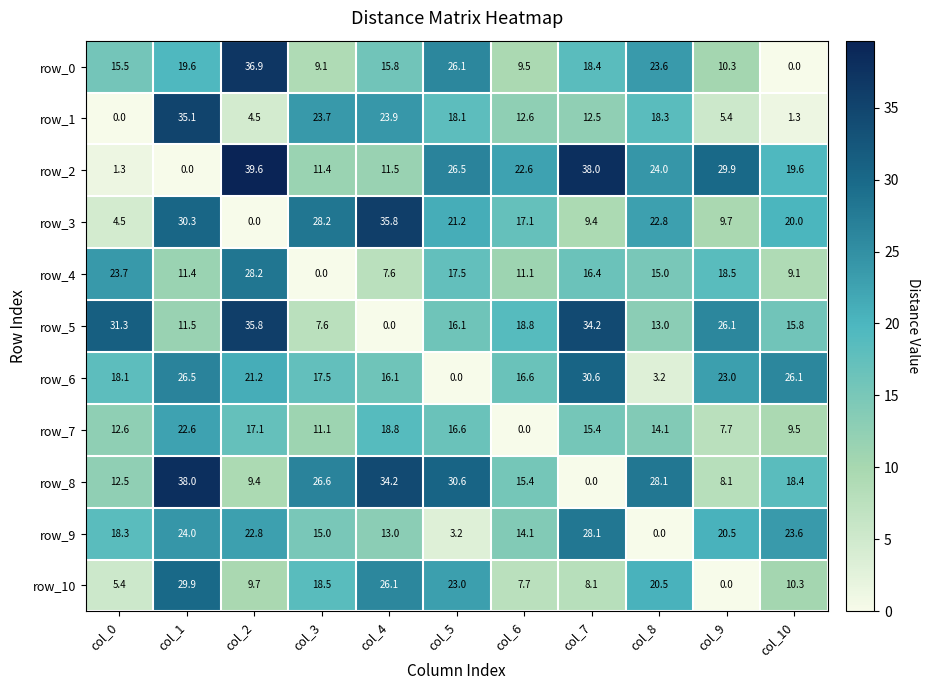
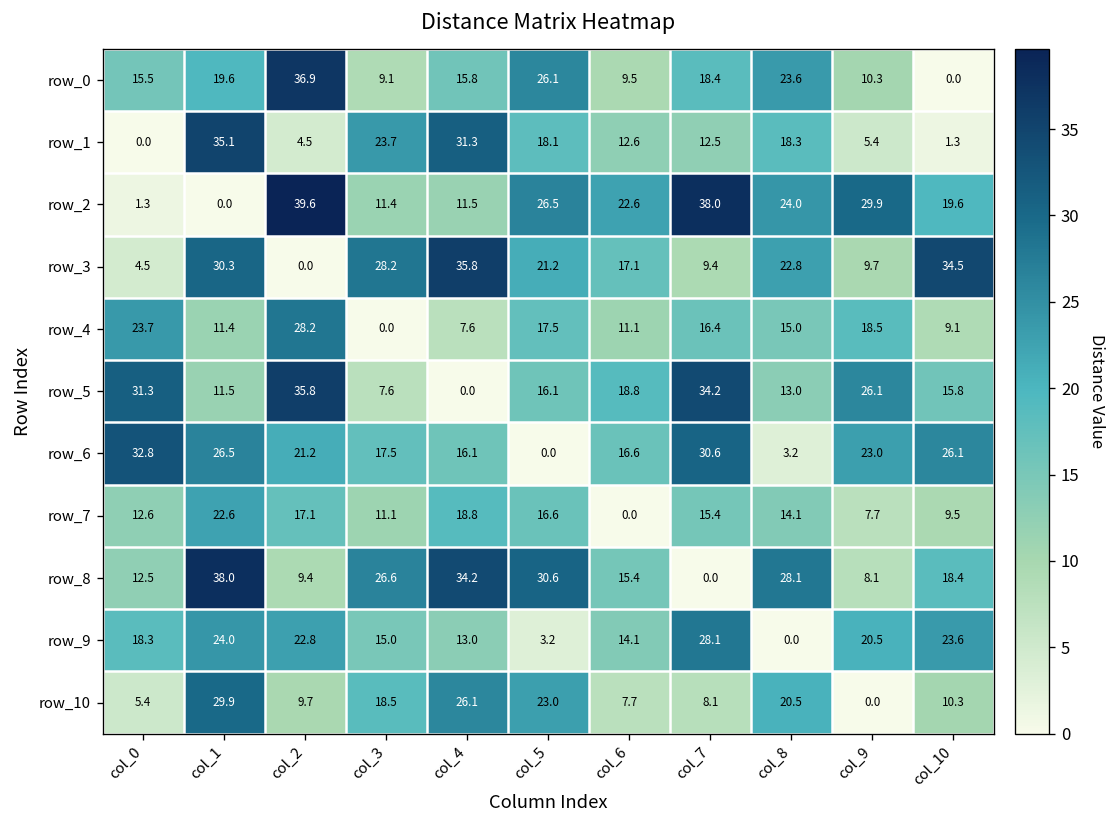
  {
    "row_0": {
      "col_0": 15.5,
      "col_1": 19.6,
      "col_2": 36.9,
      "col_3": 9.1,
      "col_4": 15.8,
      "col_5": 26.1,
      "col_6": 9.5,
      "col_7": 18.4,
      "col_8": 23.6,
      "col_9": 10.3,
      "col_10": 0.0
    },
    "row_1": {
      "col_0": 0.0,
      "col_1": 35.1,
      "col_2": 4.5,
      "col_3": 23.7,
-     "col_4": 23.9,
+     "col_4": 31.3,
      "col_5": 18.1,
      "col_6": 12.6,
      "col_7": 12.5,
      "col_8": 18.3,
      "col_9": 5.4,
      "col_10": 1.3
    },
    "row_2": {
      "col_0": 1.3,
      "col_1": 0.0,
      "col_2": 39.6,
      "col_3": 11.4,
      "col_4": 11.5,
      "col_5": 26.5,
      "col_6": 22.6,
      "col_7": 38.0,
      "col_8": 24.0,
      "col_9": 29.9,
      "col_10": 19.6
    },
    "row_3": {
      "col_0": 4.5,
      "col_1": 30.3,
      "col_2": 0.0,
      "col_3": 28.2,
      "col_4": 35.8,
      "col_5": 21.2,
      "col_6": 17.1,
      "col_7": 9.4,
      "col_8": 22.8,
      "col_9": 9.7,
-     "col_10": 20.0
+     "col_10": 34.5
    },
    "row_4": {
      "col_0": 23.7,
      "col_1": 11.4,
      "col_2": 28.2,
      "col_3": 0.0,
      "col_4": 7.6,
      "col_5": 17.5,
      "col_6": 11.1,
      "col_7": 16.4,
      "col_8": 15.0,
      "col_9": 18.5,
      "col_10": 9.1
    },
    "row_5": {
      "col_0": 31.3,
      "col_1": 11.5,
      "col_2": 35.8,
      "col_3": 7.6,
      "col_4": 0.0,
      "col_5": 16.1,
      "col_6": 18.8,
      "col_7": 34.2,
      "col_8": 13.0,
      "col_9": 26.1,
      "col_10": 15.8
    },
    "row_6": {
-     "col_0": 18.1,
+     "col_0": 32.8,
      "col_1": 26.5,
      "col_2": 21.2,
      "col_3": 17.5,
      "col_4": 16.1,
      "col_5": 0.0,
      "col_6": 16.6,
      "col_7": 30.6,
      "col_8": 3.2,
      "col_9": 23.0,
      "col_10": 26.1
    },
    "row_7": {
      "col_0": 12.6,
      "col_1": 22.6,
      "col_2": 17.1,
      "col_3": 11.1,
      "col_4": 18.8,
      "col_5": 16.6,
      "col_6": 0.0,
      "col_7": 15.4,
      "col_8": 14.1,
      "col_9": 7.7,
      "col_10": 9.5
    },
    "row_8": {
      "col_0": 12.5,
      "col_1": 38.0,
      "col_2": 9.4,
      "col_3": 26.6,
      "col_4": 34.2,
      "col_5": 30.6,
      "col_6": 15.4,
      "col_7": 0.0,
      "col_8": 28.1,
      "col_9": 8.1,
      "col_10": 18.4
    },
    "row_9": {
      "col_0": 18.3,
      "col_1": 24.0,
      "col_2": 22.8,
      "col_3": 15.0,
      "col_4": 13.0,
      "col_5": 3.2,
      "col_6": 14.1,
      "col_7": 28.1,
      "col_8": 0.0,
      "col_9": 20.5,
      "col_10": 23.6
    },
    "row_10": {
      "col_0": 5.4,
      "col_1": 29.9,
      "col_2": 9.7,
      "col_3": 18.5,
      "col_4": 26.1,
      "col_5": 23.0,
      "col_6": 7.7,
      "col_7": 8.1,
      "col_8": 20.5,
      "col_9": 0.0,
      "col_10": 10.3
    }
  }
